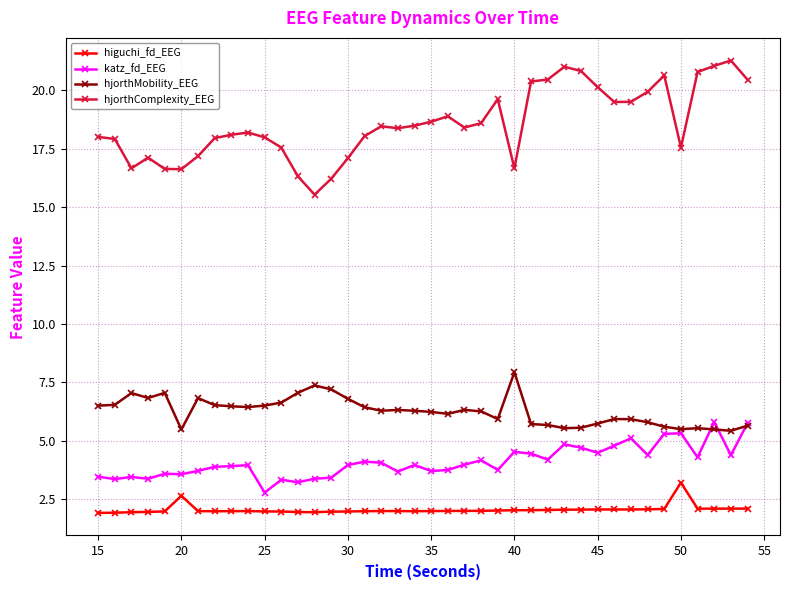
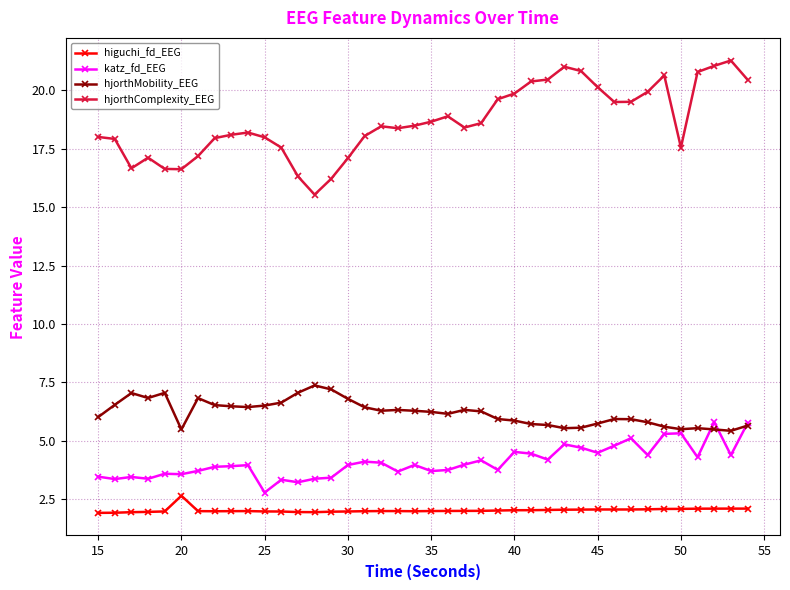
  {
    "higuchi_fd_EEG": {
      "15": 1.9,
      "20": 2.6,
      "25": 2.0,
      "30": 2.0,
      "35": 2.0,
      "40": 2.0,
      "45": 2.0,
-     "50": 3.2
+     "50": 2.1
    },
    "katz_fd_EEG": {
      "15": 3.5,
      "20": 3.6,
      "25": 2.8,
      "30": 3.9,
      "35": 3.7,
      "40": 4.5,
      "45": 4.5,
      "50": 5.3
    },
    "hjorthMobility_EEG": {
-     "15": 6.5,
+     "15": 6.0,
      "20": 5.5,
      "25": 6.5,
      "30": 6.8,
      "35": 6.2,
-     "40": 7.9,
+     "40": 5.9,
      "45": 5.7,
      "50": 5.5
    },
    "hjorthComplexity_EEG": {
      "15": 18.0,
      "20": 16.6,
      "25": 18.0,
      "30": 17.1,
      "35": 18.7,
-     "40": 16.7,
+     "40": 19.9,
      "45": 20.1,
      "50": 17.6
    }
  }
